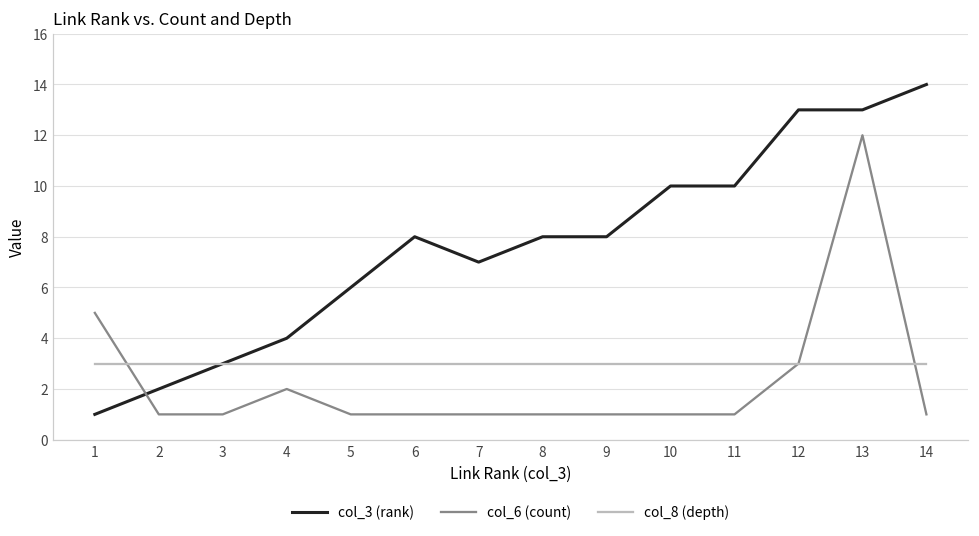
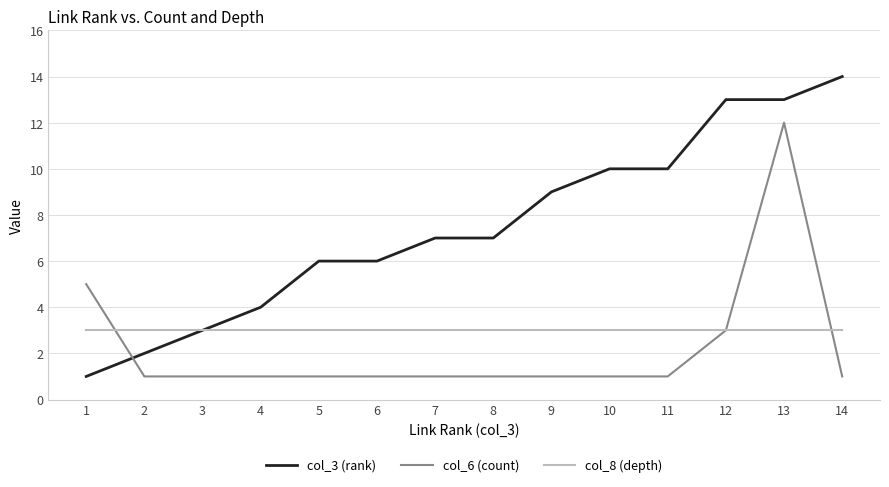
  {
    "col_3 (rank)": {
      "1": 1,
      "2": 2,
      "4": 4,
      "5": 6,
-     "6": 8,
+     "6": 6,
      "7": 7,
-     "8": 8,
-     "9": 8,
+     "8": 7,
+     "9": 9,
      "10": 10,
      "11": 10,
      "12": 13,
      "13": 13,
      "14": 14
    },
    "col_6 (count)": {
      "1": 5,
      "2": 1,
      "3": 1,
-     "4": 2,
+     "4": 1,
      "5": 1,
      "6": 1,
      "7": 1,
      "8": 1,
      "9": 1,
      "10": 1,
      "11": 1,
      "13": 12,
      "14": 1
    },
    "col_8 (depth)": {
      "1": 3,
      "2": 3,
      "4": 3,
      "5": 3,
      "6": 3,
      "7": 3,
      "8": 3,
      "9": 3,
      "10": 3,
      "11": 3,
      "13": 3,
      "14": 3
    }
  }
